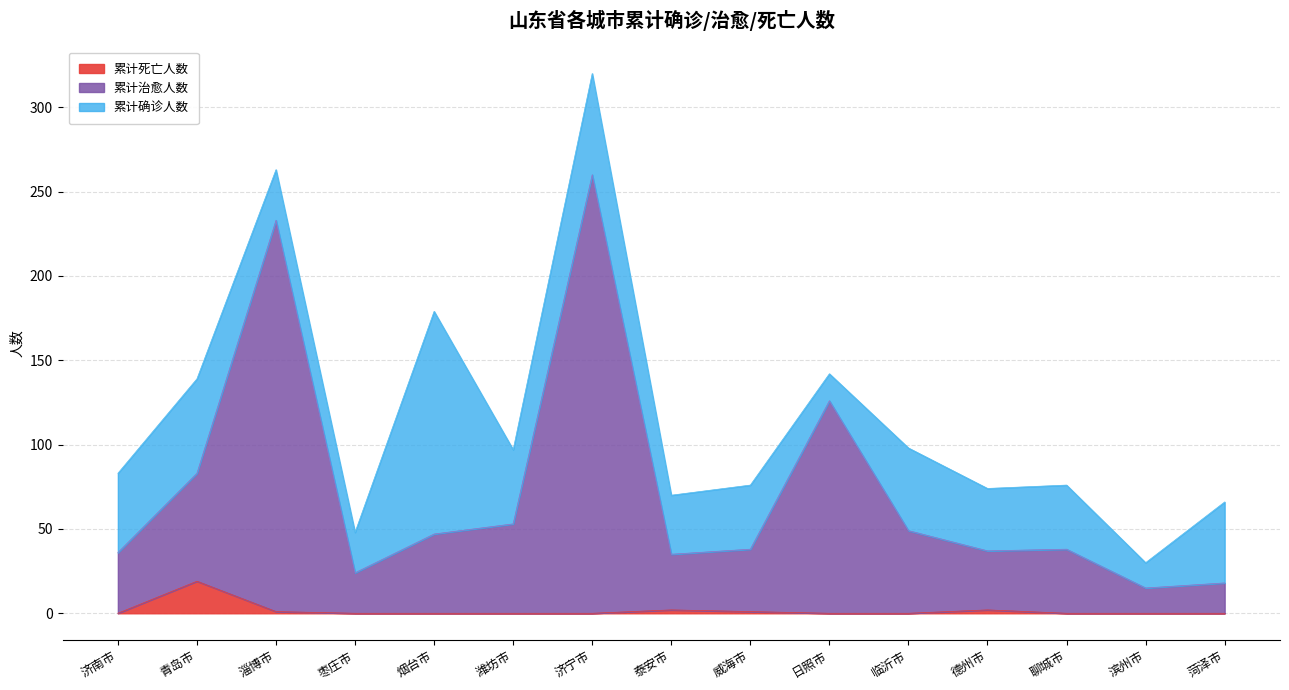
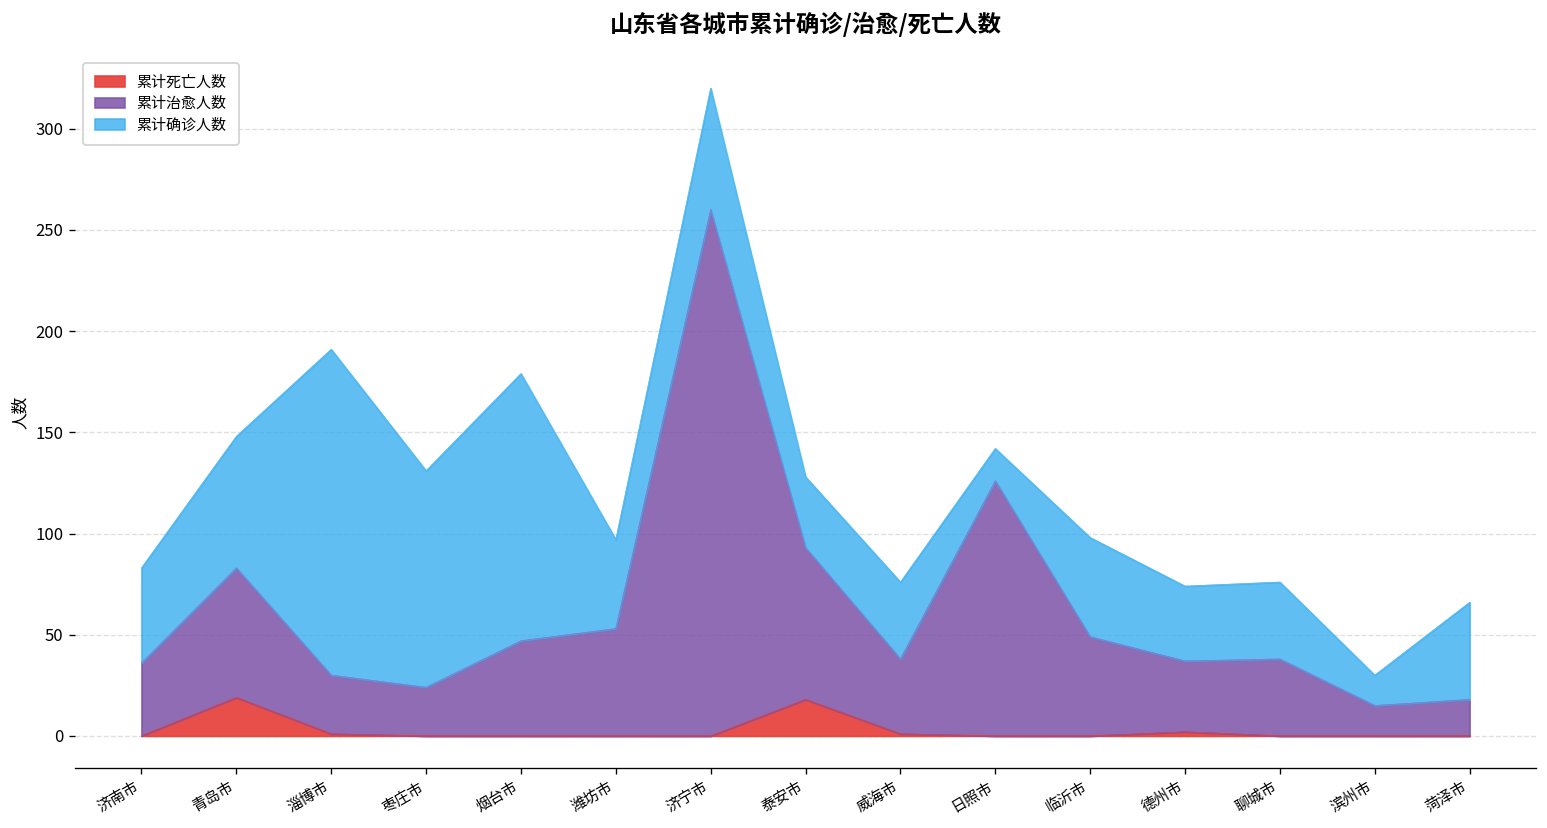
  {
    "累计死亡人数": {
      "济南市": 0,
      "青岛市": 19,
      "淄博市": 1,
      "枣庄市": 0,
      "烟台市": 0,
      "潍坊市": 0,
      "济宁市": 0,
-     "泰安市": 2,
+     "泰安市": 18,
      "威海市": 1,
      "日照市": 0,
      "临沂市": 0,
      "德州市": 2,
      "聊城市": 0,
      "滨州市": 0,
      "菏泽市": 0
    },
    "累计治愈人数": {
      "济南市": 36,
      "青岛市": 64,
-     "淄博市": 232,
+     "淄博市": 29,
      "枣庄市": 24,
      "烟台市": 47,
      "潍坊市": 53,
      "济宁市": 260,
-     "泰安市": 33,
+     "泰安市": 75,
      "威海市": 37,
      "日照市": 126,
      "临沂市": 49,
      "德州市": 35,
      "聊城市": 38,
      "滨州市": 15,
      "菏泽市": 18
    },
    "累计确诊人数": {
      "济南市": 47,
-     "青岛市": 56,
-     "淄博市": 30,
-     "枣庄市": 24,
+     "青岛市": 65,
+     "淄博市": 161,
+     "枣庄市": 107,
      "烟台市": 132,
      "潍坊市": 44,
      "济宁市": 60,
      "泰安市": 35,
      "威海市": 38,
      "日照市": 16,
      "临沂市": 49,
      "德州市": 37,
      "聊城市": 38,
      "滨州市": 15,
      "菏泽市": 48
    }
  }
